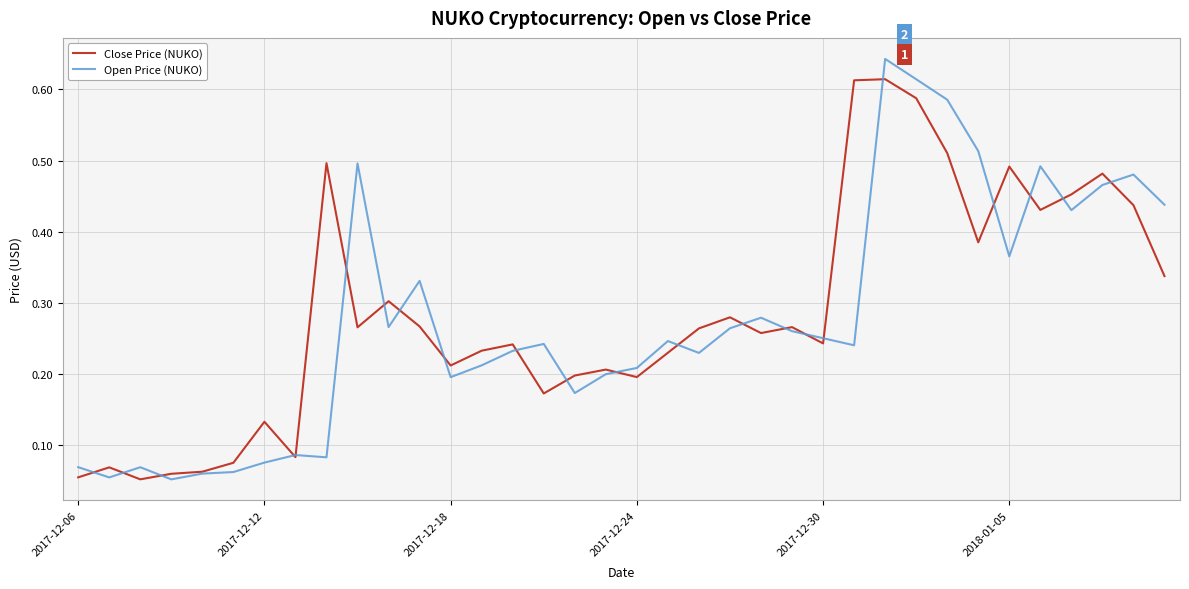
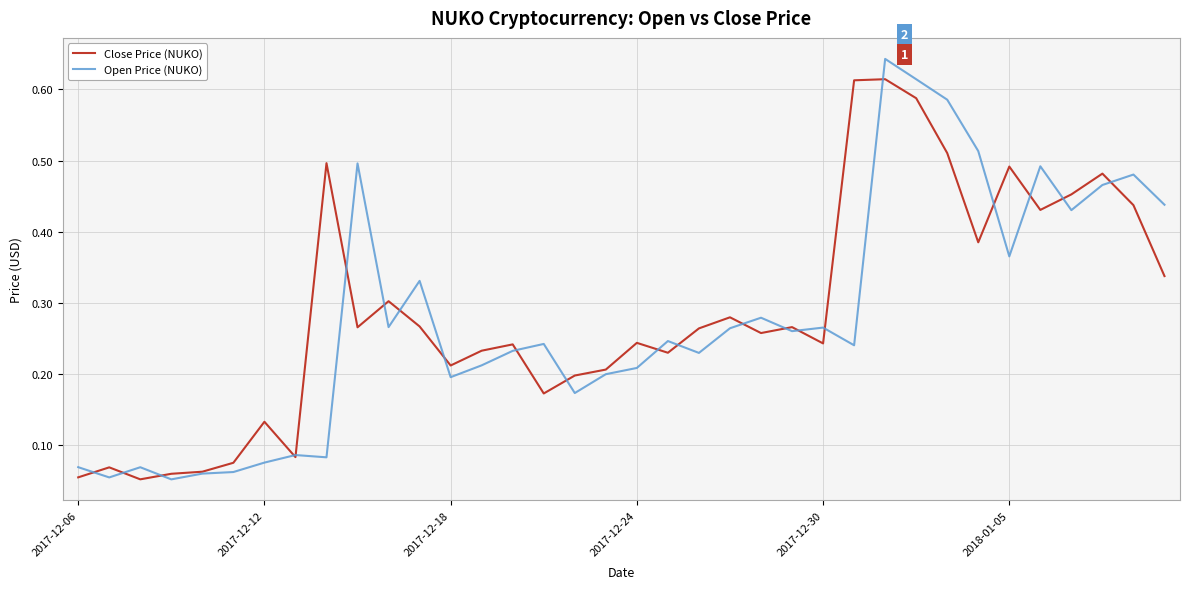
  {
    "Close Price (NUKO)": {
      "2017-12-06": 0.06,
      "2017-12-12": 0.13,
      "2017-12-18": 0.21,
-     "2017-12-24": 0.20,
+     "2017-12-24": 0.24,
      "2017-12-30": 0.24,
      "2018-01-05": 0.49
    },
    "Open Price (NUKO)": {
      "2017-12-06": 0.07,
      "2017-12-12": 0.08,
      "2017-12-18": 0.20,
      "2017-12-24": 0.21,
-     "2017-12-30": 0.25,
+     "2017-12-30": 0.27,
      "2018-01-05": 0.37
    }
  }
